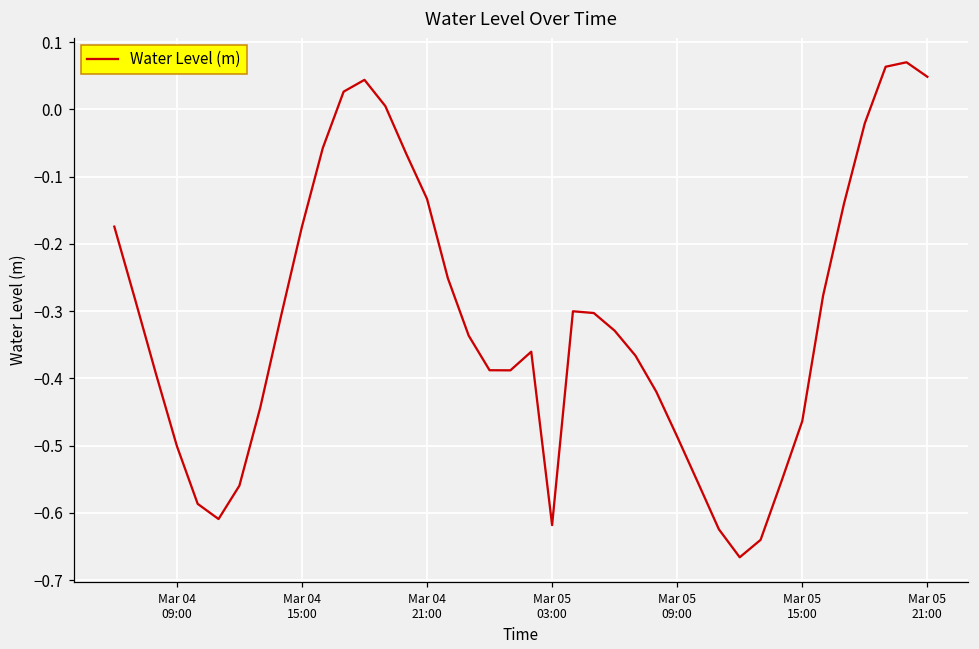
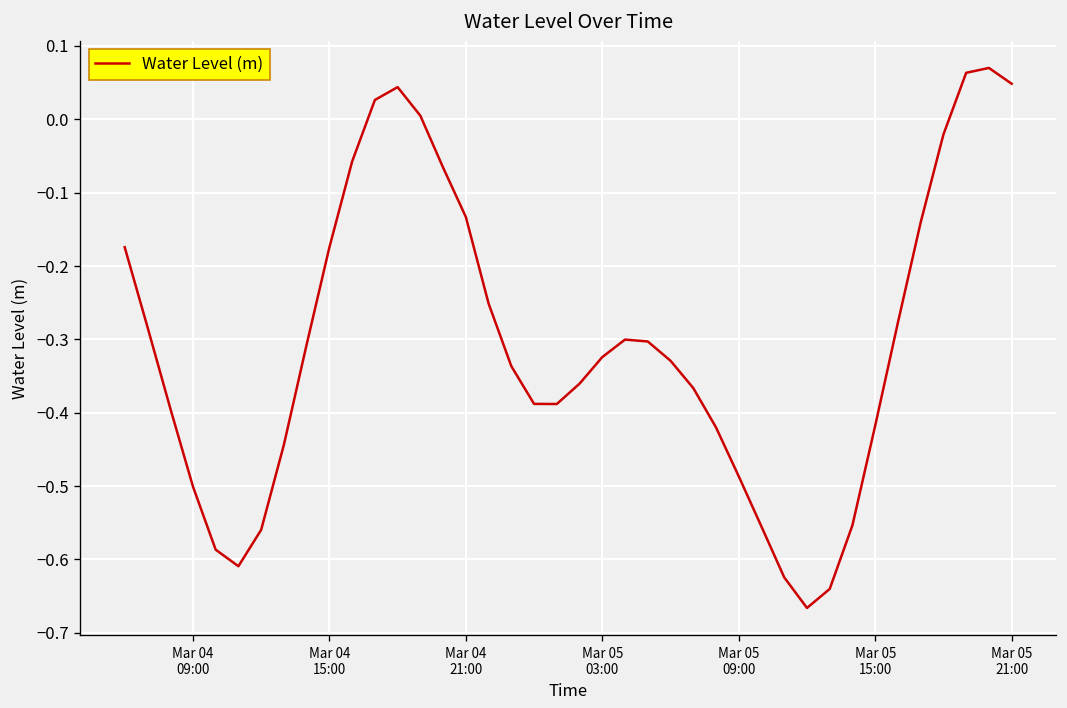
  {
    "Mar 04 09:00": -0.50,
    "Mar 04 15:00": -0.17,
    "Mar 04 21:00": -0.13,
-   "Mar 05 03:00": -0.62,
+   "Mar 05 03:00": -0.32,
    "Mar 05 09:00": -0.49,
-   "Mar 05 15:00": -0.46,
+   "Mar 05 15:00": -0.42,
    "Mar 05 21:00": 0.05
  }
